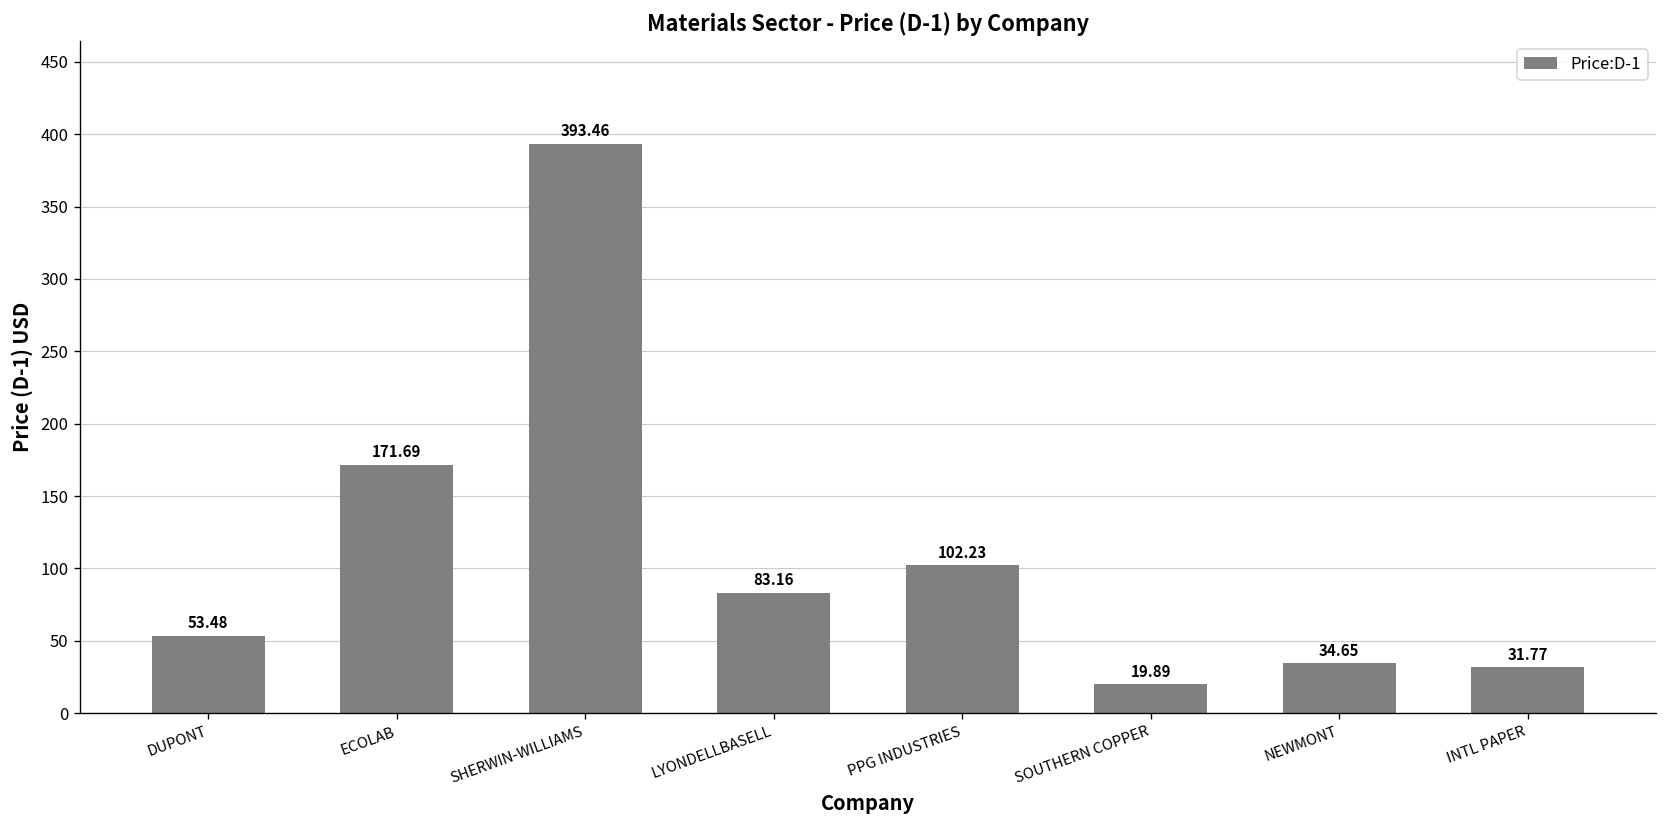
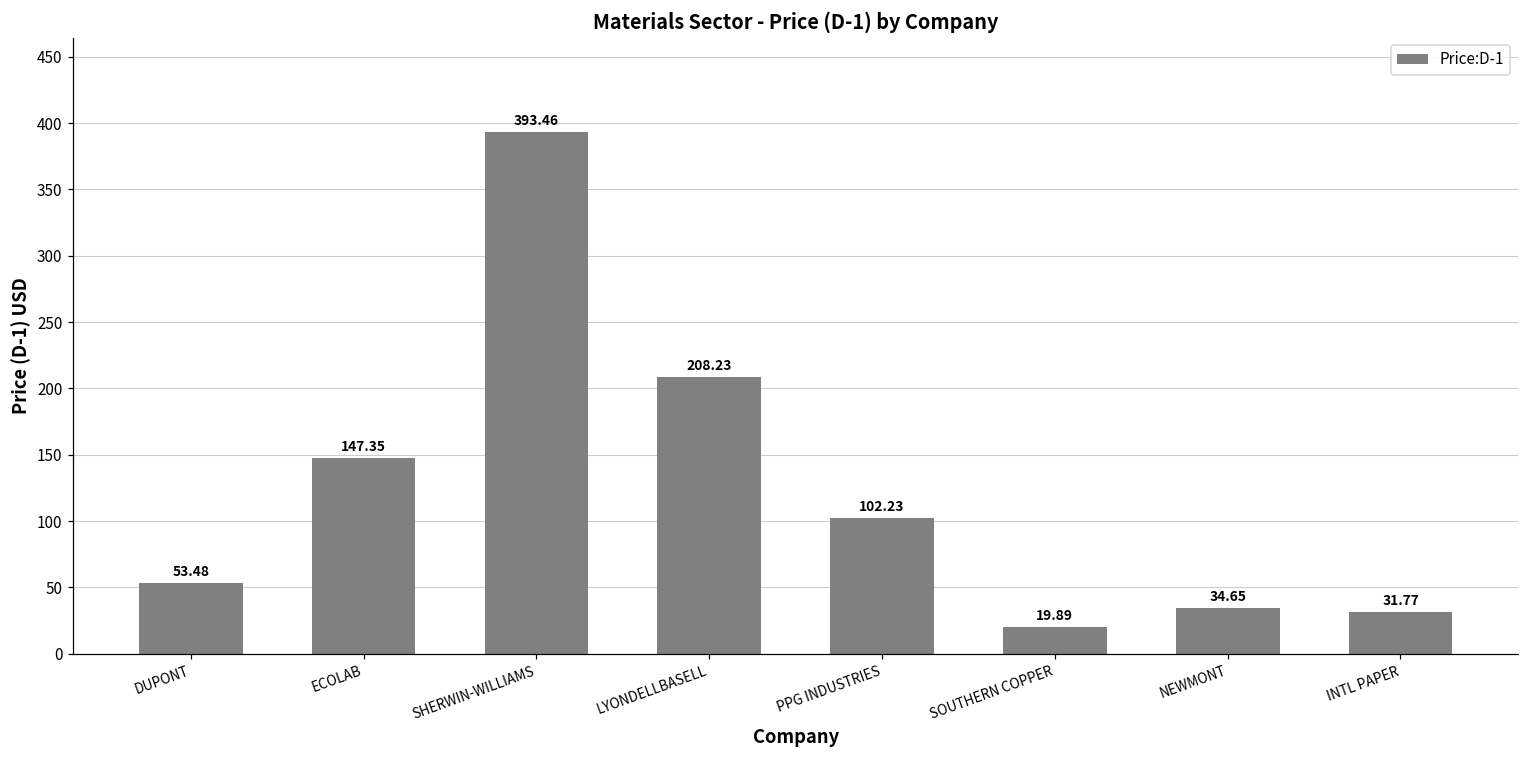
  {
    "DUPONT": 53.48,
-   "ECOLAB": 171.69,
+   "ECOLAB": 147.35,
    "SHERWIN-WILLIAMS": 393.46,
-   "LYONDELLBASELL": 83.16,
+   "LYONDELLBASELL": 208.23,
    "PPG INDUSTRIES": 102.23,
    "SOUTHERN COPPER": 19.89,
    "NEWMONT": 34.65,
    "INTL PAPER": 31.77
  }
